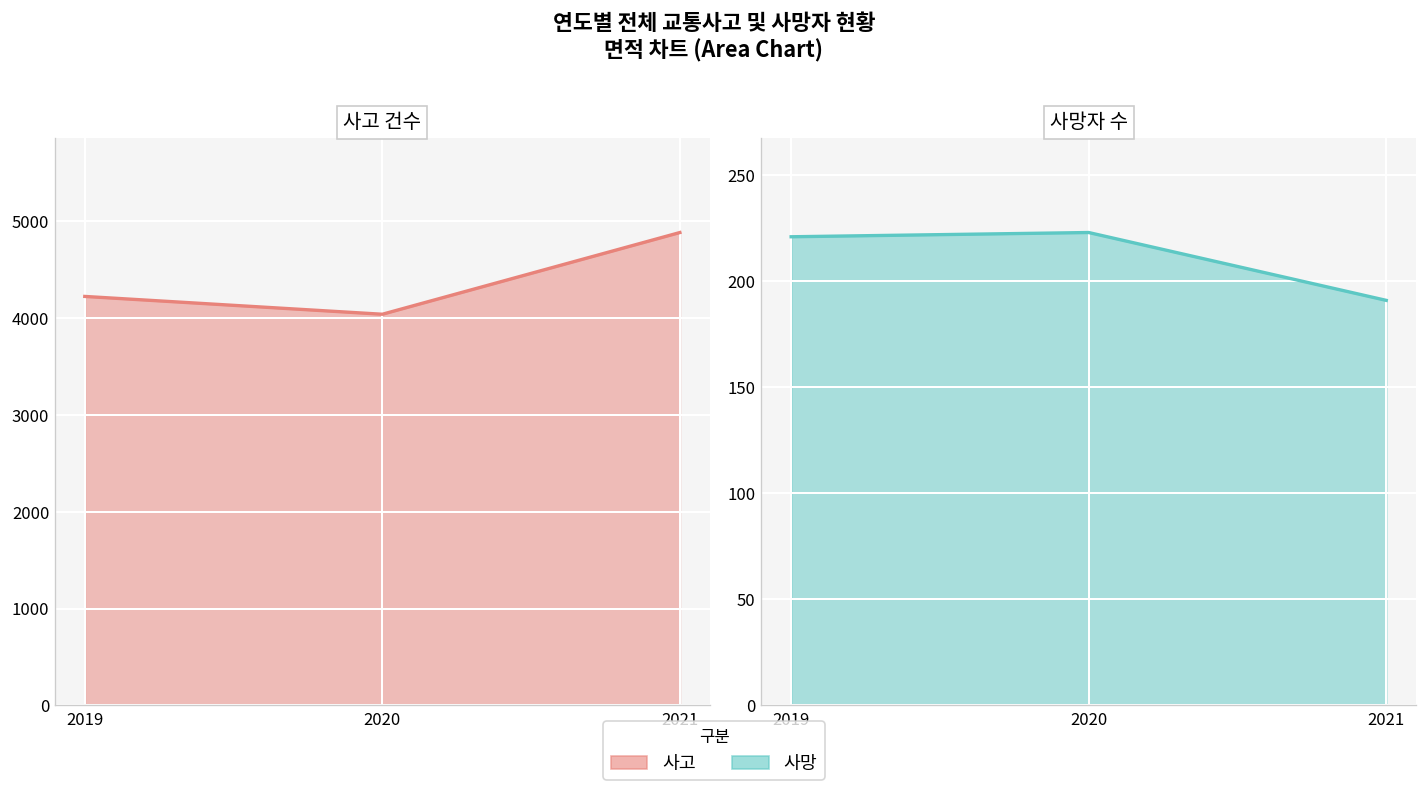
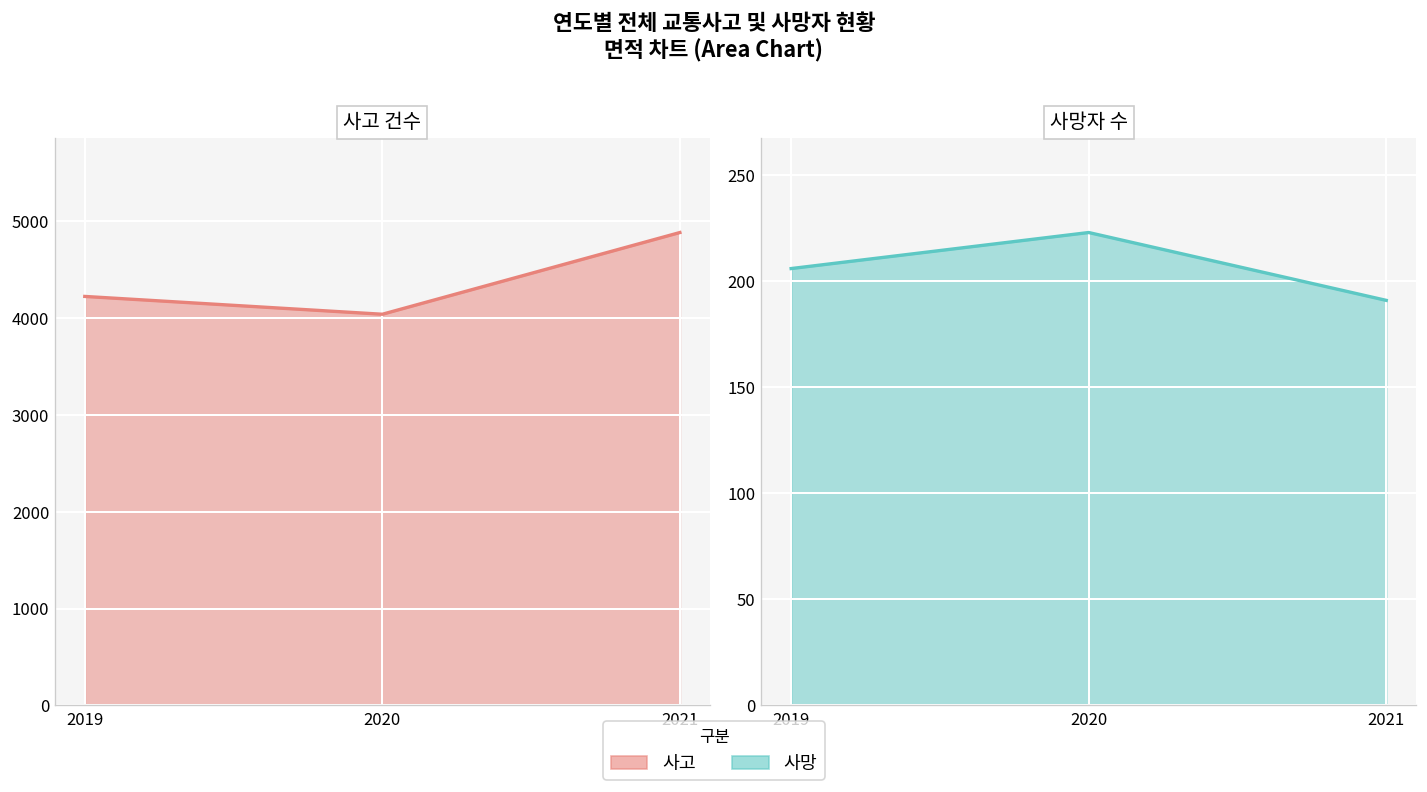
  {
    "사고 건수": {
      "2019": 4200,
      "2020": 4000,
      "2021": 4900
    },
    "사망자 수": {
-     "2019": 221,
+     "2019": 206,
      "2020": 223,
      "2021": 191
    }
  }
